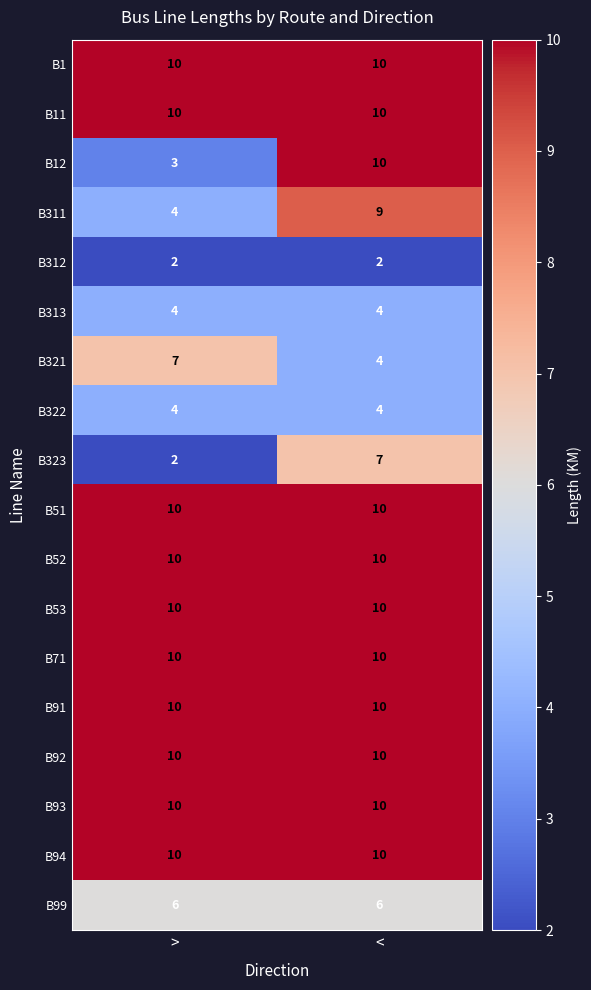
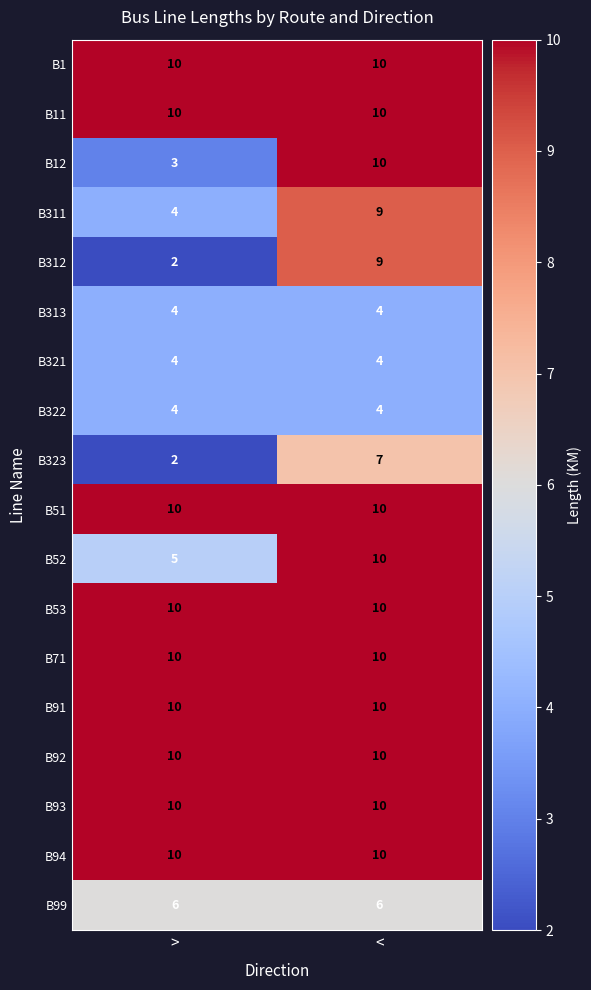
  {
    "B1": {
      ">": 10,
      "<": 10
    },
    "B11": {
      ">": 10,
      "<": 10
    },
    "B12": {
      ">": 3,
      "<": 10
    },
    "B311": {
      ">": 4,
      "<": 9
    },
    "B312": {
      ">": 2,
-     "<": 2
+     "<": 9
    },
    "B313": {
      ">": 4,
      "<": 4
    },
    "B321": {
-     ">": 7,
+     ">": 4,
      "<": 4
    },
    "B322": {
      ">": 4,
      "<": 4
    },
    "B323": {
      ">": 2,
      "<": 7
    },
    "B51": {
      ">": 10,
      "<": 10
    },
    "B52": {
-     ">": 10,
+     ">": 5,
      "<": 10
    },
    "B53": {
      ">": 10,
      "<": 10
    },
    "B71": {
      ">": 10,
      "<": 10
    },
    "B91": {
      ">": 10,
      "<": 10
    },
    "B92": {
      ">": 10,
      "<": 10
    },
    "B93": {
      ">": 10,
      "<": 10
    },
    "B94": {
      ">": 10,
      "<": 10
    }
  }
